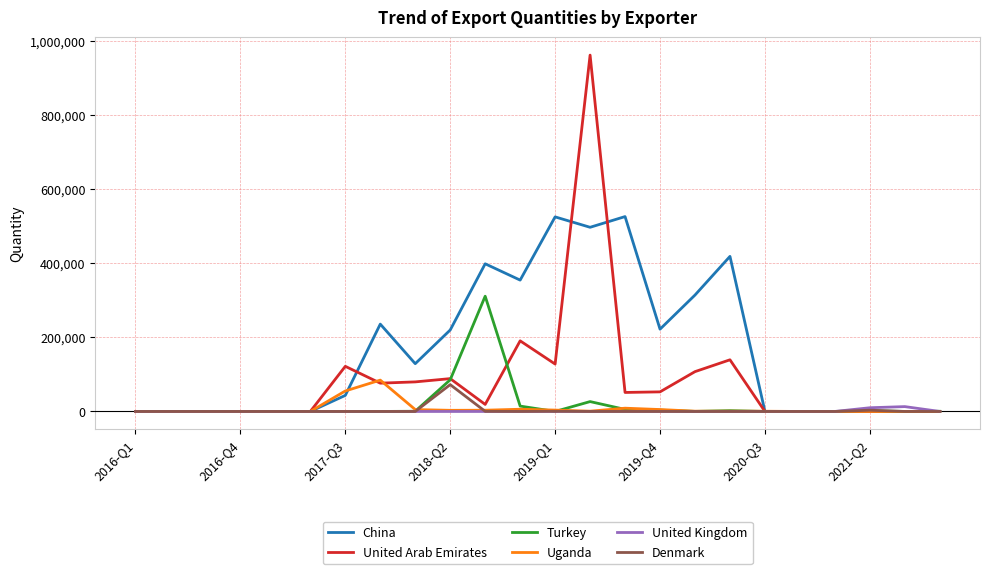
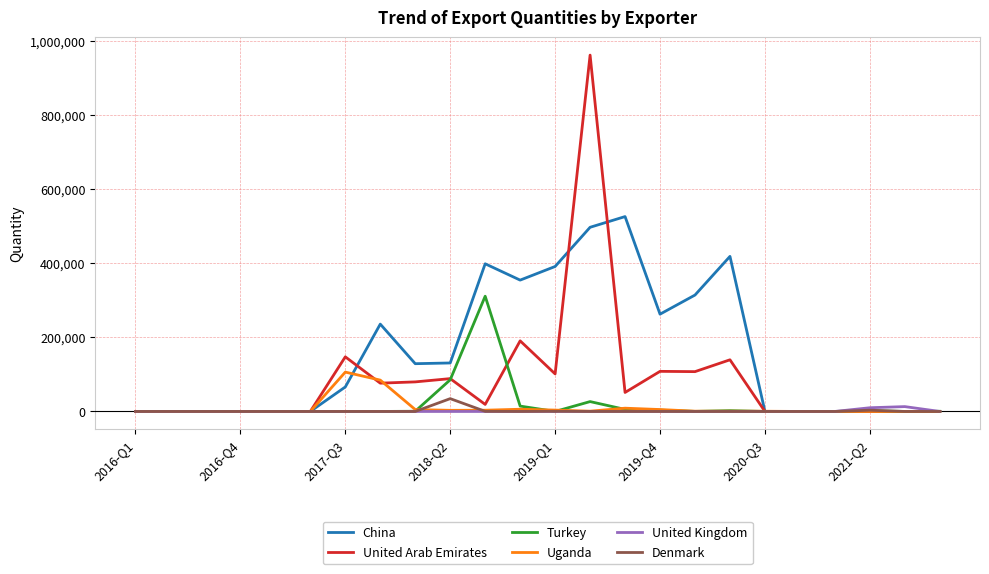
  {
    "China": {
-     "2017-Q3": "40,000",
-     "2018-Q2": "220,000",
-     "2019-Q1": "530,000",
-     "2019-Q4": "220,000"
+     "2017-Q3": "70,000",
+     "2018-Q2": "130,000",
+     "2019-Q1": "390,000",
+     "2019-Q4": "260,000"
    },
    "United Arab Emirates": {
-     "2017-Q3": "120,000",
-     "2019-Q1": "130,000",
-     "2019-Q4": "50,000"
+     "2017-Q3": "150,000",
+     "2019-Q1": "100,000",
+     "2019-Q4": "110,000"
    },
    "Uganda": {
-     "2017-Q3": "60,000"
+     "2017-Q3": "110,000"
    },
    "Denmark": {
-     "2018-Q2": "70,000"
+     "2018-Q2": "30,000"
    }
  }
